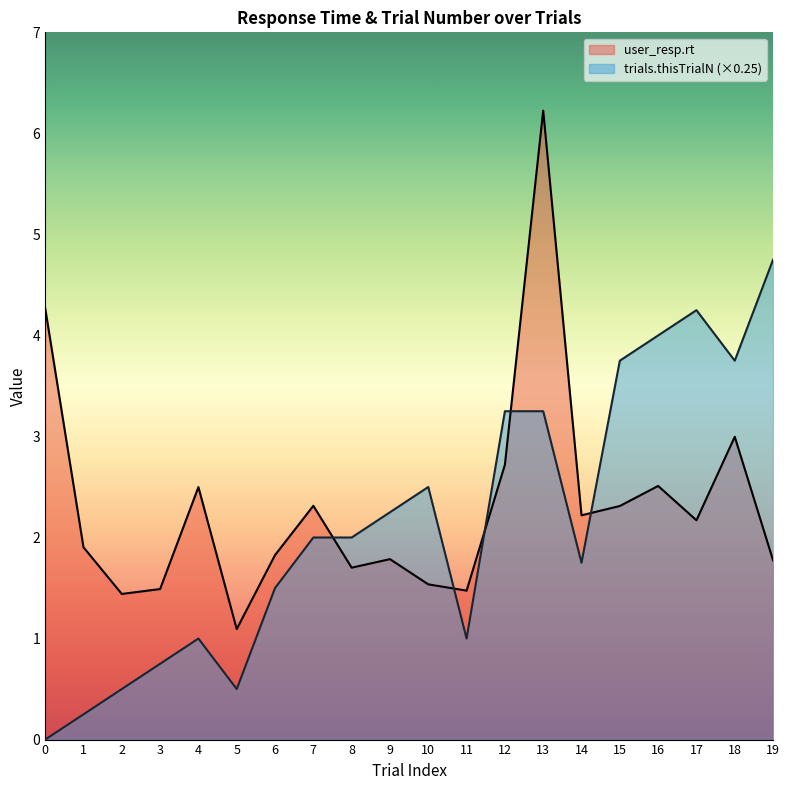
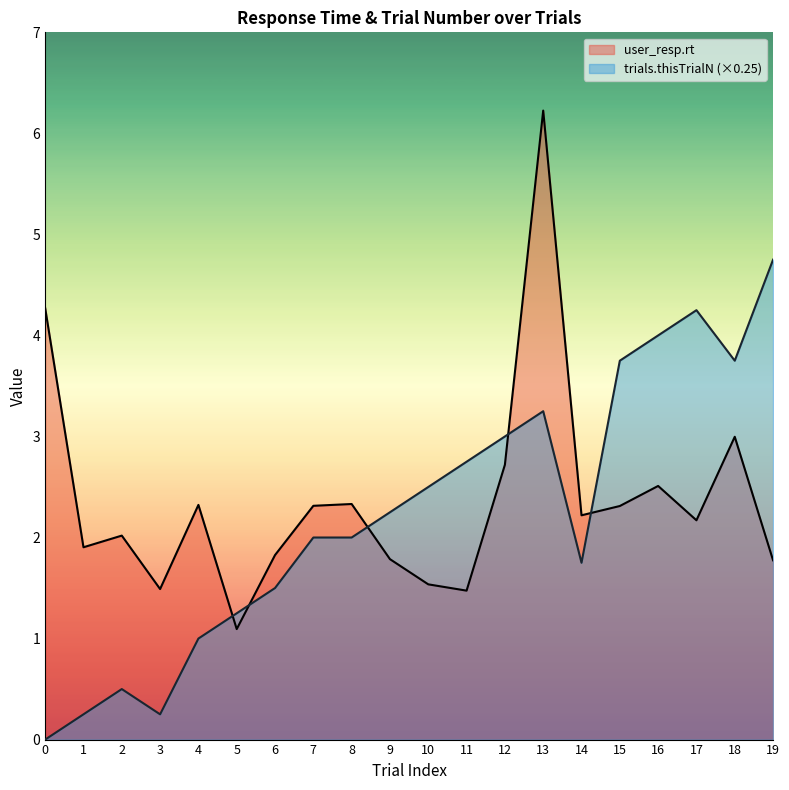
  {
    "user_resp.rt": {
      "0": 4.27,
      "1": 1.90,
-     "2": 1.44,
+     "2": 2.02,
      "3": 1.49,
-     "4": 2.50,
+     "4": 2.32,
      "5": 1.09,
      "6": 1.83,
      "7": 2.31,
-     "8": 1.70,
+     "8": 2.33,
      "9": 1.79,
      "10": 1.54,
      "11": 1.47,
      "12": 2.72,
      "13": 6.23,
      "14": 2.22,
      "15": 2.31,
      "16": 2.51,
      "17": 2.17,
      "18": 3.00,
      "19": 1.77
    },
    "trials.thisTrialN (×0.25)": {
      "0": 0.00,
      "1": 0.25,
      "2": 0.50,
-     "3": 0.75,
+     "3": 0.25,
      "4": 1.00,
-     "5": 0.50,
+     "5": 1.25,
      "6": 1.50,
      "7": 2.00,
      "8": 2.00,
      "9": 2.25,
      "10": 2.50,
-     "11": 1.00,
-     "12": 3.25,
+     "11": 2.75,
+     "12": 3.00,
      "13": 3.25,
      "14": 1.75,
      "15": 3.75,
      "16": 4.00,
      "17": 4.25,
      "18": 3.75,
      "19": 4.75
    }
  }
